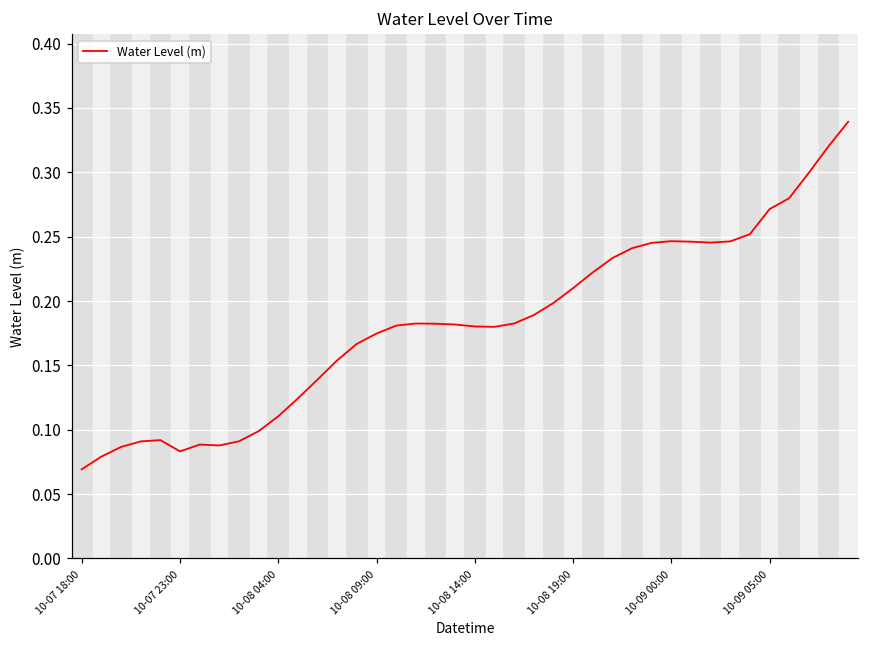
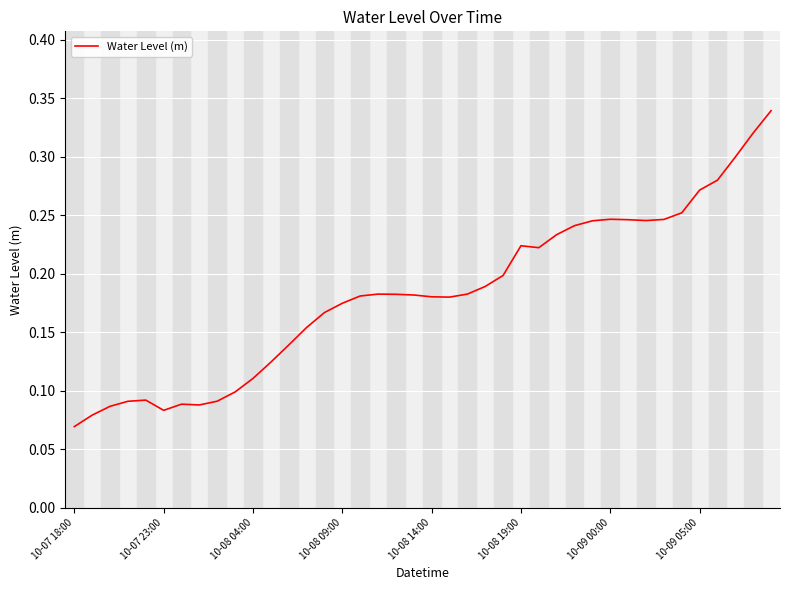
  {
    "10-07 18:00": 0.069,
    "10-07 23:00": 0.083,
    "10-08 04:00": 0.110,
    "10-08 09:00": 0.175,
    "10-08 14:00": 0.180,
-   "10-08 19:00": 0.210,
+   "10-08 19:00": 0.224,
    "10-09 00:00": 0.246,
    "10-09 05:00": 0.271
  }
